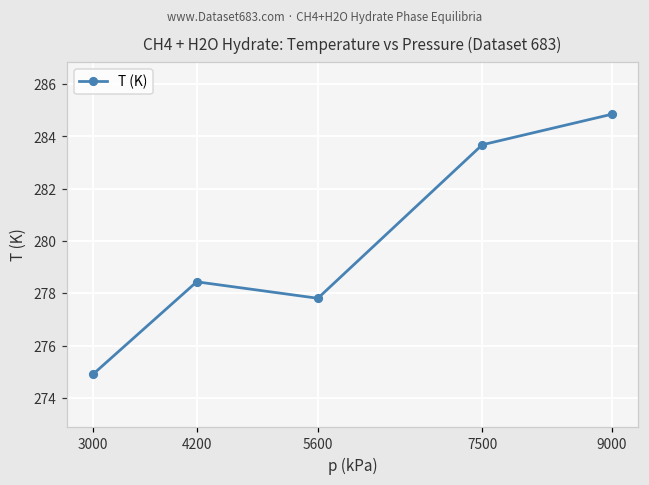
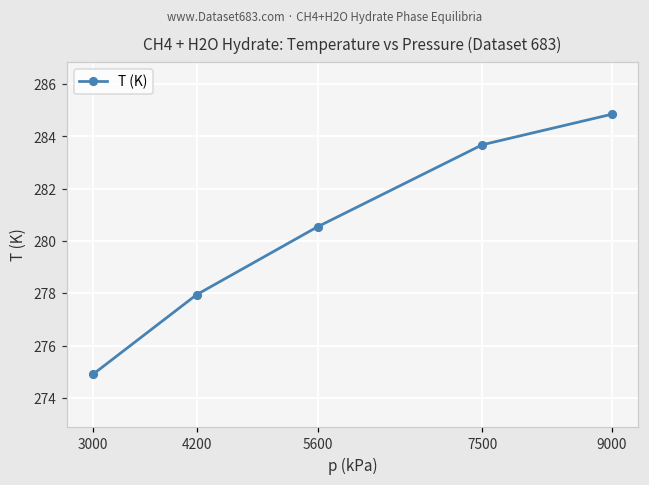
  {
    "3000": 274.9,
-   "4200": 278.4,
-   "5600": 277.8,
+   "4200": 278.0,
+   "5600": 280.6,
    "7500": 283.7,
    "9000": 284.9
  }
